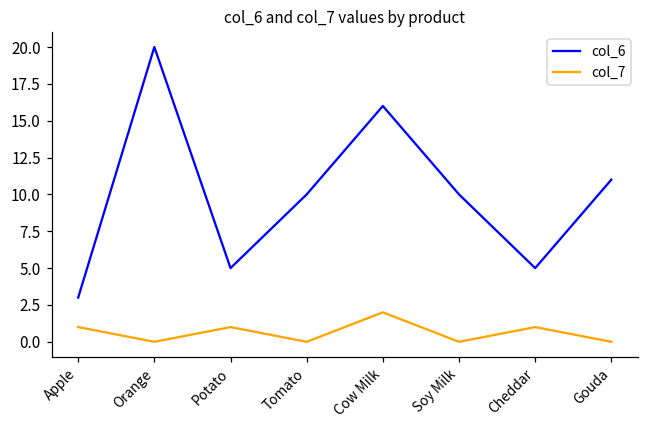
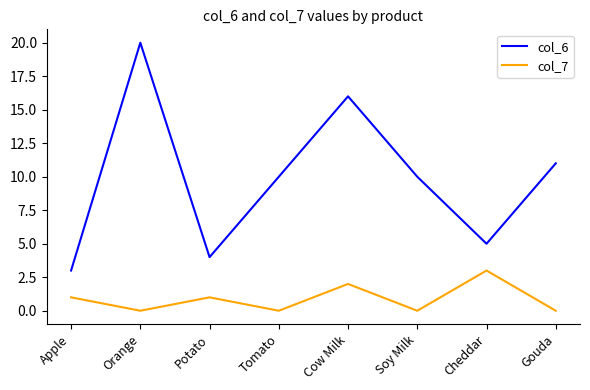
  {
    "col_6": {
      "Apple": 3,
      "Orange": 20,
-     "Potato": 5,
+     "Potato": 4,
      "Tomato": 10,
      "Cow Milk": 16,
      "Soy Milk": 10,
      "Cheddar": 5,
      "Gouda": 11
    },
    "col_7": {
      "Apple": 1,
      "Orange": 0,
      "Potato": 1,
      "Tomato": 0,
      "Cow Milk": 2,
      "Soy Milk": 0,
-     "Cheddar": 1,
+     "Cheddar": 3,
      "Gouda": 0
    }
  }
